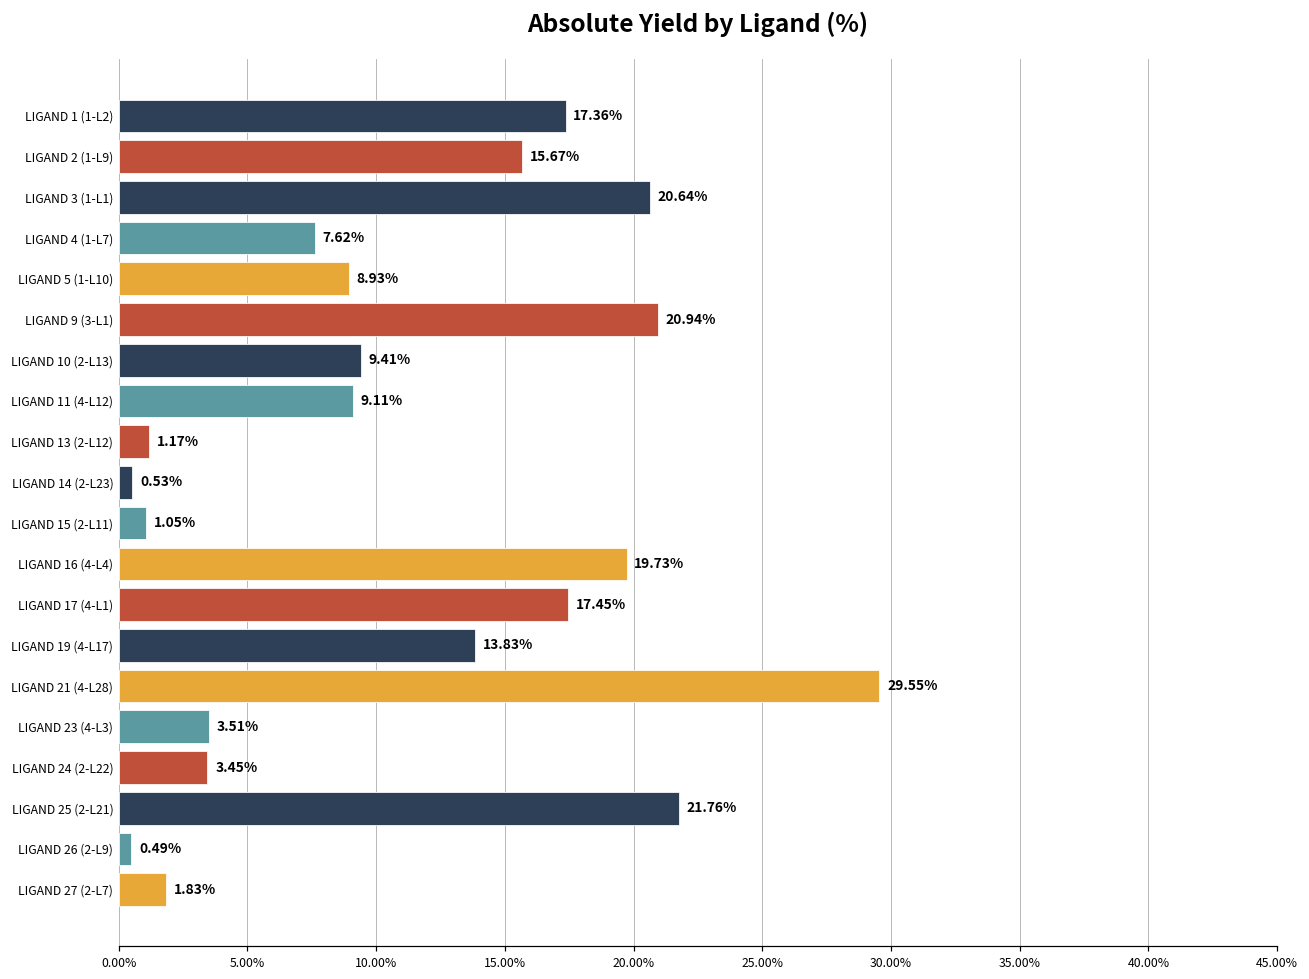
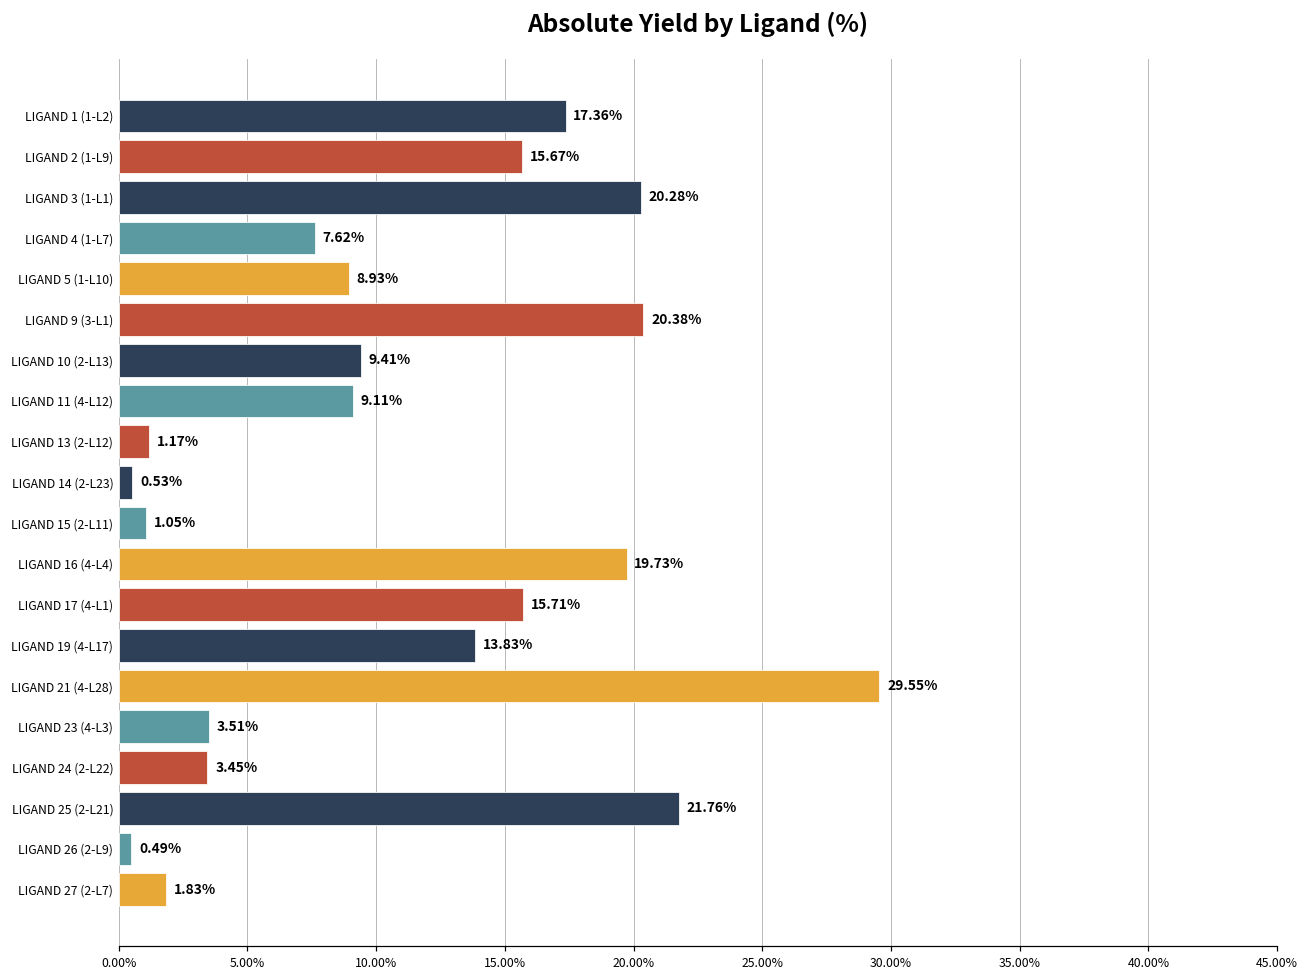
  {
    "LIGAND 1 (1-L2)": "17.36%",
    "LIGAND 2 (1-L9)": "15.67%",
-   "LIGAND 3 (1-L1)": "20.64%",
+   "LIGAND 3 (1-L1)": "20.28%",
    "LIGAND 4 (1-L7)": "7.62%",
    "LIGAND 5 (1-L10)": "8.93%",
-   "LIGAND 9 (3-L1)": "20.94%",
+   "LIGAND 9 (3-L1)": "20.38%",
    "LIGAND 10 (2-L13)": "9.41%",
    "LIGAND 11 (4-L12)": "9.11%",
    "LIGAND 13 (2-L12)": "1.17%",
    "LIGAND 14 (2-L23)": "0.53%",
    "LIGAND 15 (2-L11)": "1.05%",
    "LIGAND 16 (4-L4)": "19.73%",
-   "LIGAND 17 (4-L1)": "17.45%",
+   "LIGAND 17 (4-L1)": "15.71%",
    "LIGAND 19 (4-L17)": "13.83%",
    "LIGAND 21 (4-L28)": "29.55%",
    "LIGAND 23 (4-L3)": "3.51%",
    "LIGAND 24 (2-L22)": "3.45%",
    "LIGAND 25 (2-L21)": "21.76%",
    "LIGAND 26 (2-L9)": "0.49%",
    "LIGAND 27 (2-L7)": "1.83%"
  }
